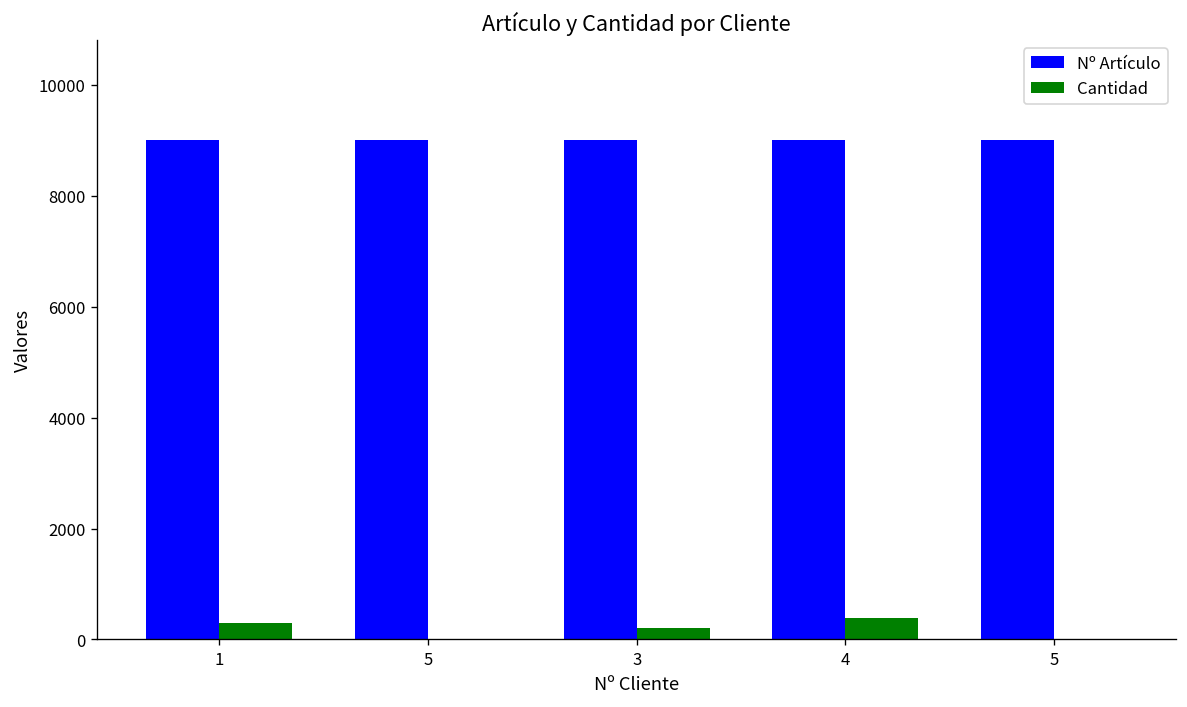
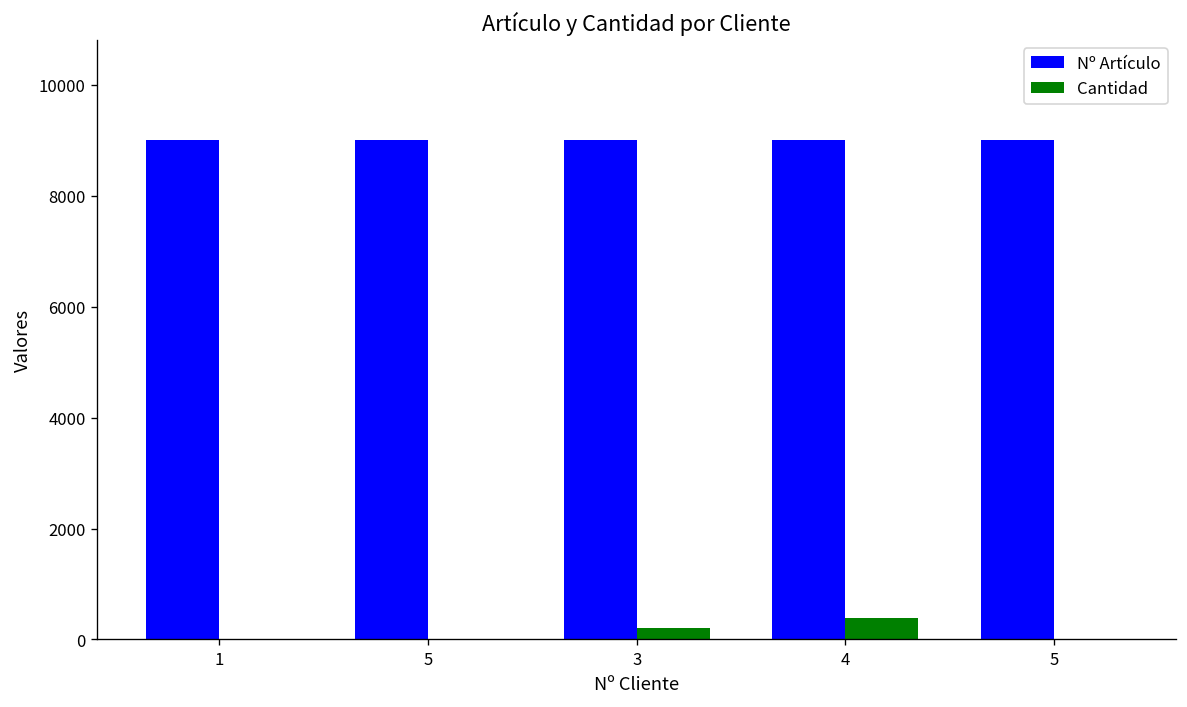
  {
    "Nº Artículo": {
      "1": 9000,
      "3": 9000,
      "4": 9000
    },
    "Cantidad": {
-     "1": 300,
+     "1": 0,
      "3": 200,
      "4": 400
    }
  }
